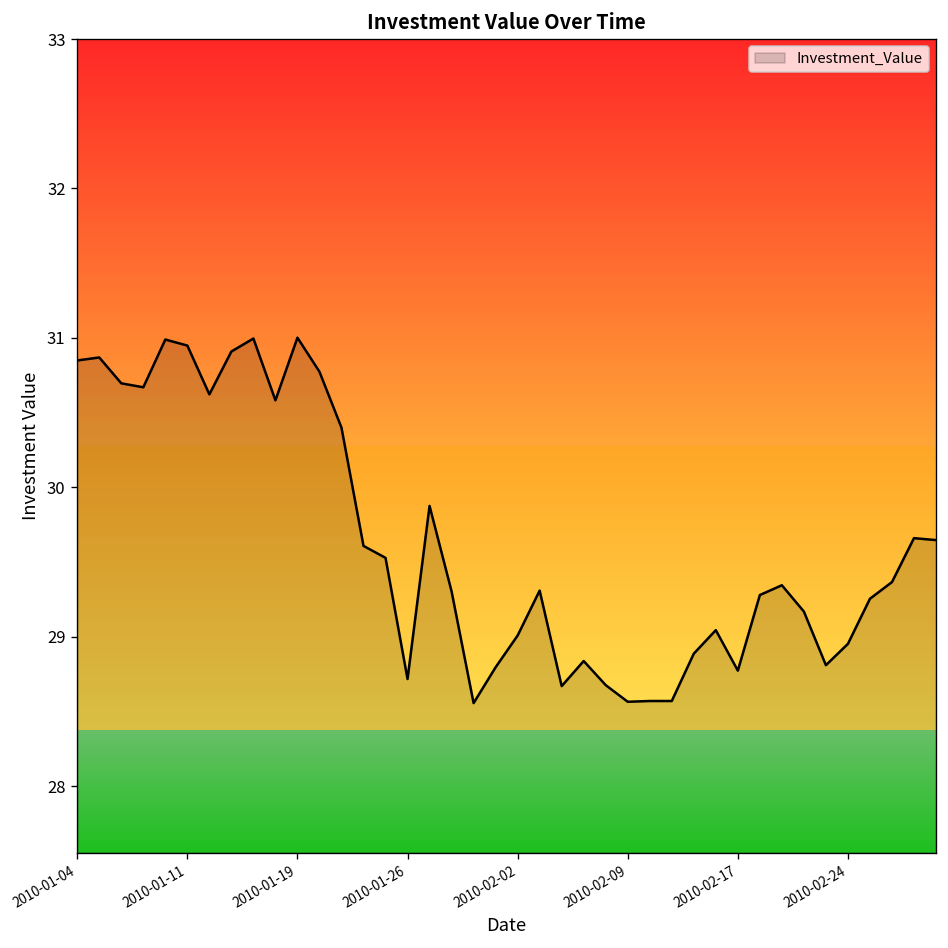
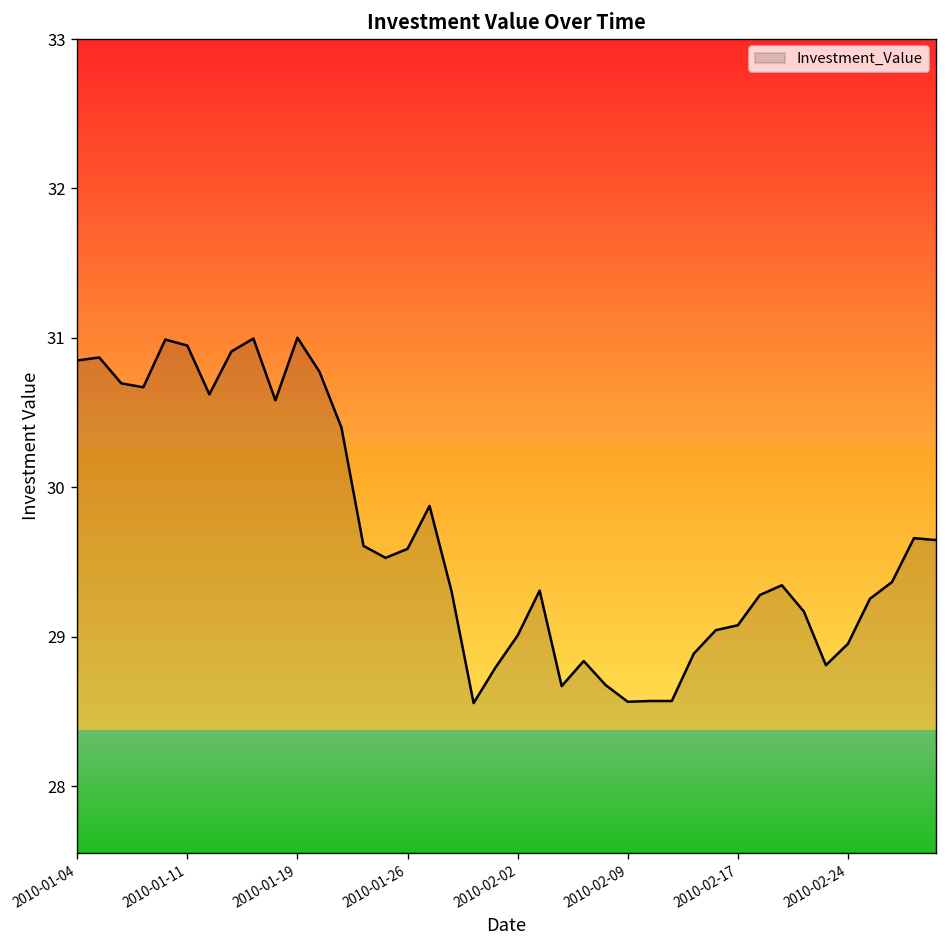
  {
    "2010-01-04": 30.85,
    "2010-01-11": 30.95,
    "2010-01-19": 31.00,
-   "2010-01-26": 28.72,
+   "2010-01-26": 29.59,
    "2010-02-02": 29.01,
    "2010-02-09": 28.57,
-   "2010-02-17": 28.77,
+   "2010-02-17": 29.08,
    "2010-02-24": 28.95
  }
